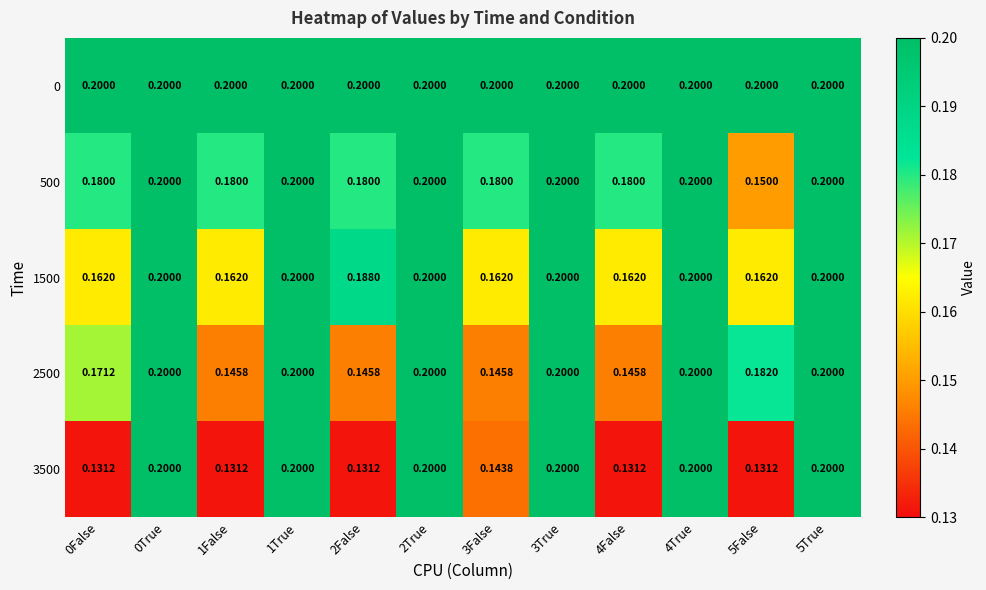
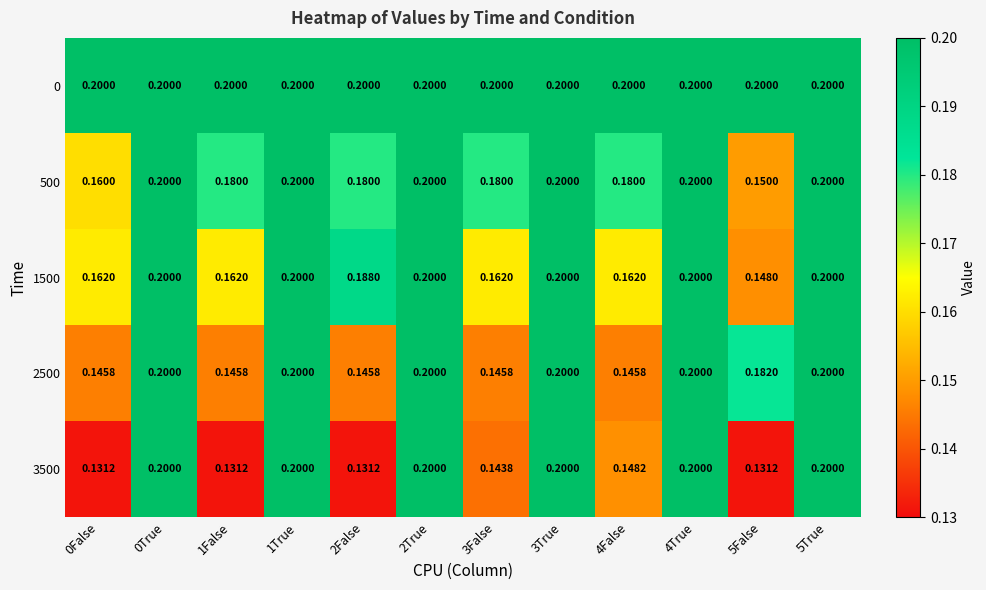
  {
    "0": {
      "0False": 0.2000,
      "0True": 0.2000,
      "1False": 0.2000,
      "1True": 0.2000,
      "2False": 0.2000,
      "2True": 0.2000,
      "3False": 0.2000,
      "3True": 0.2000,
      "4False": 0.2000,
      "4True": 0.2000,
      "5False": 0.2000,
      "5True": 0.2000
    },
    "500": {
-     "0False": 0.1800,
+     "0False": 0.1600,
      "0True": 0.2000,
      "1False": 0.1800,
      "1True": 0.2000,
      "2False": 0.1800,
      "2True": 0.2000,
      "3False": 0.1800,
      "3True": 0.2000,
      "4False": 0.1800,
      "4True": 0.2000,
      "5False": 0.1500,
      "5True": 0.2000
    },
    "1500": {
      "0False": 0.1620,
      "0True": 0.2000,
      "1False": 0.1620,
      "1True": 0.2000,
      "2False": 0.1880,
      "2True": 0.2000,
      "3False": 0.1620,
      "3True": 0.2000,
      "4False": 0.1620,
      "4True": 0.2000,
-     "5False": 0.1620,
+     "5False": 0.1480,
      "5True": 0.2000
    },
    "2500": {
-     "0False": 0.1712,
+     "0False": 0.1458,
      "0True": 0.2000,
      "1False": 0.1458,
      "1True": 0.2000,
      "2False": 0.1458,
      "2True": 0.2000,
      "3False": 0.1458,
      "3True": 0.2000,
      "4False": 0.1458,
      "4True": 0.2000,
      "5False": 0.1820,
      "5True": 0.2000
    },
    "3500": {
      "0False": 0.1312,
      "0True": 0.2000,
      "1False": 0.1312,
      "1True": 0.2000,
      "2False": 0.1312,
      "2True": 0.2000,
      "3False": 0.1438,
      "3True": 0.2000,
-     "4False": 0.1312,
+     "4False": 0.1482,
      "4True": 0.2000,
      "5False": 0.1312,
      "5True": 0.2000
    }
  }
